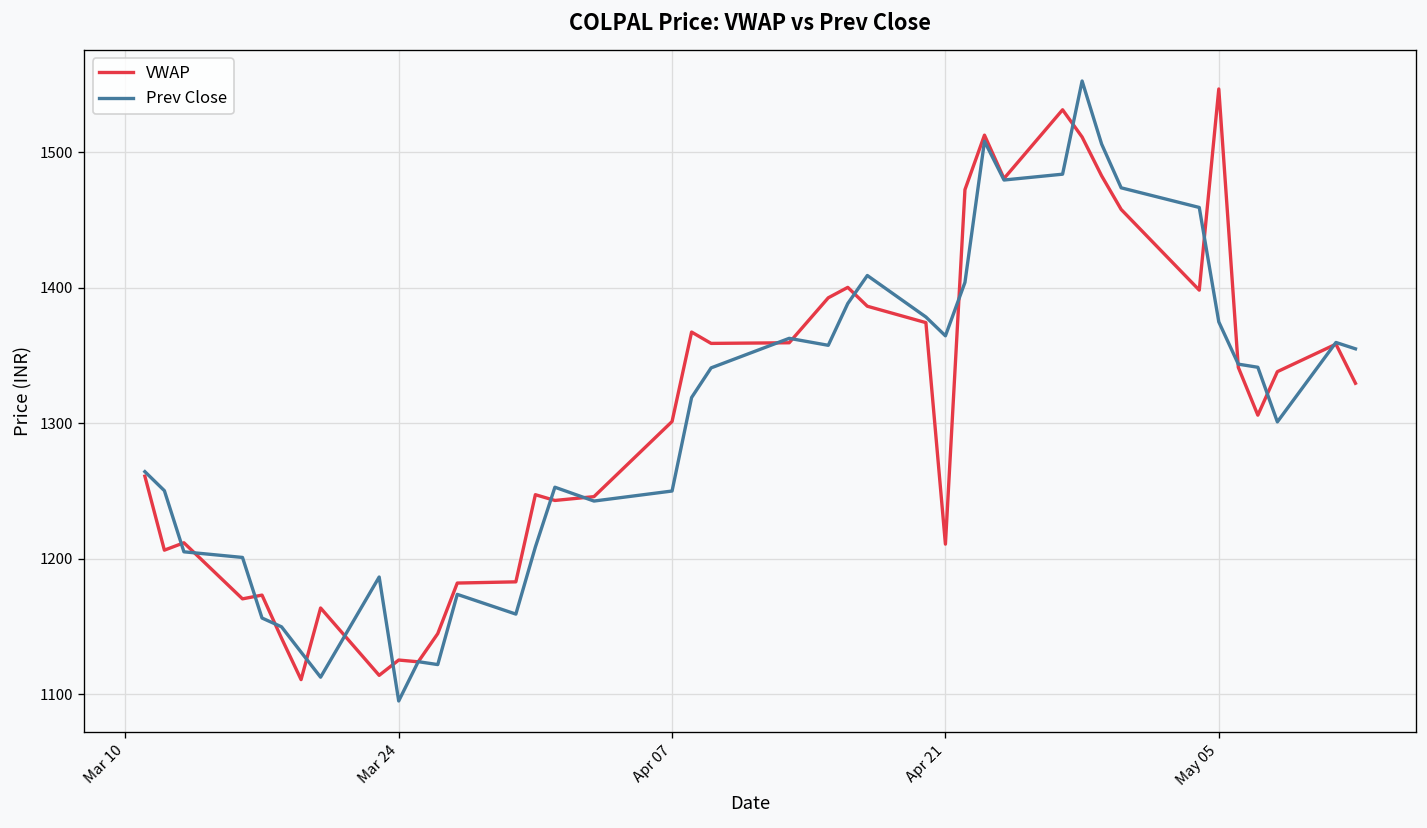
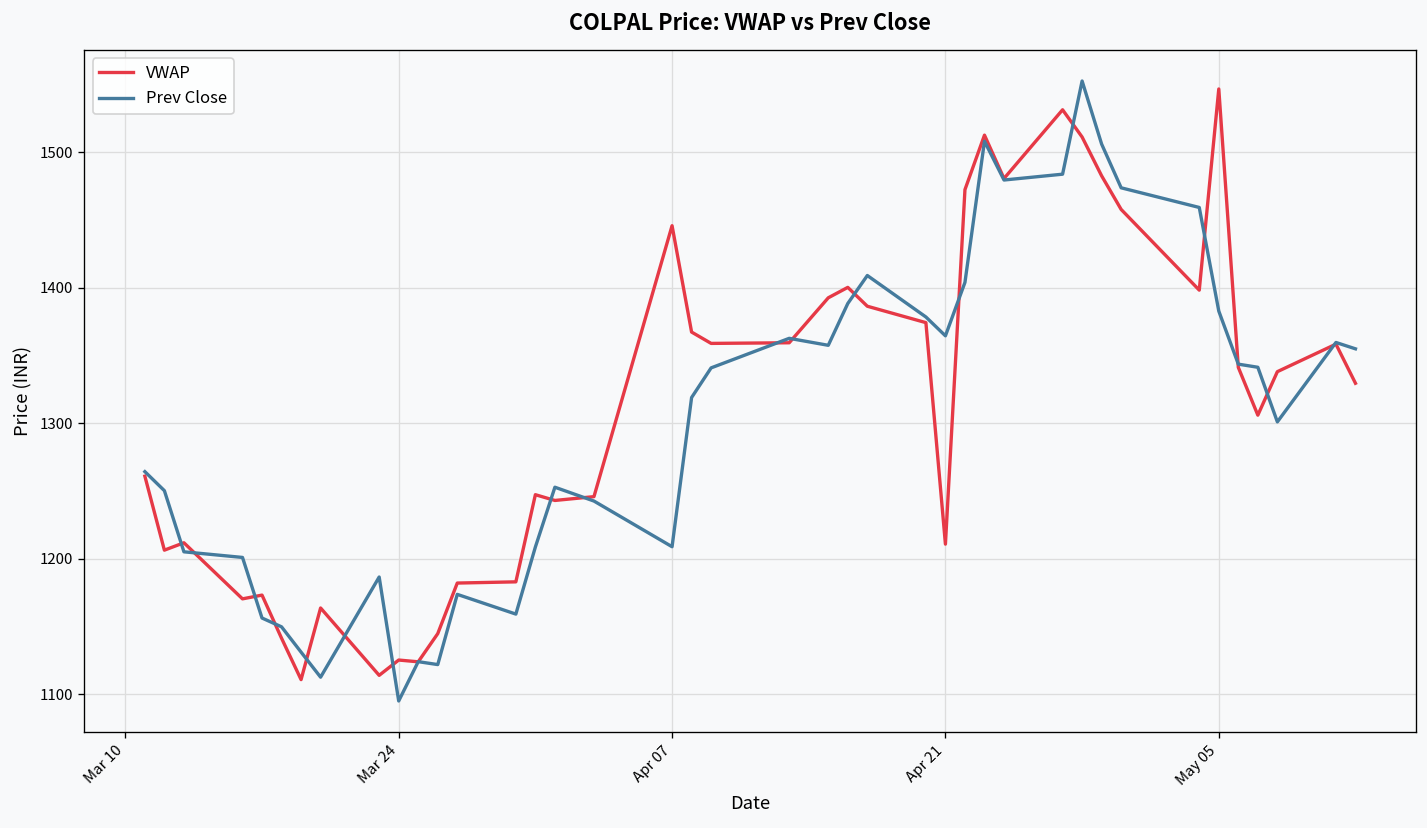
  {
    "VWAP": {
      "Mar 24": 1125,
-     "Apr 07": 1301,
+     "Apr 07": 1446,
      "Apr 21": 1211,
      "May 05": 1547
    },
    "Prev Close": {
      "Mar 24": 1095,
-     "Apr 07": 1250,
+     "Apr 07": 1209,
      "Apr 21": 1364,
-     "May 05": 1375
+     "May 05": 1383
    }
  }
